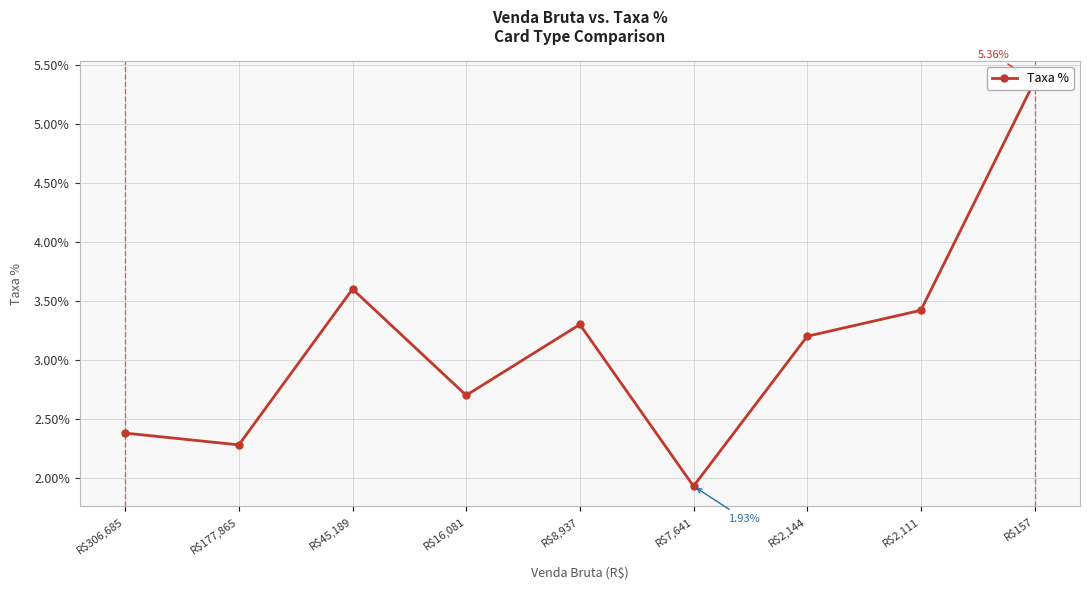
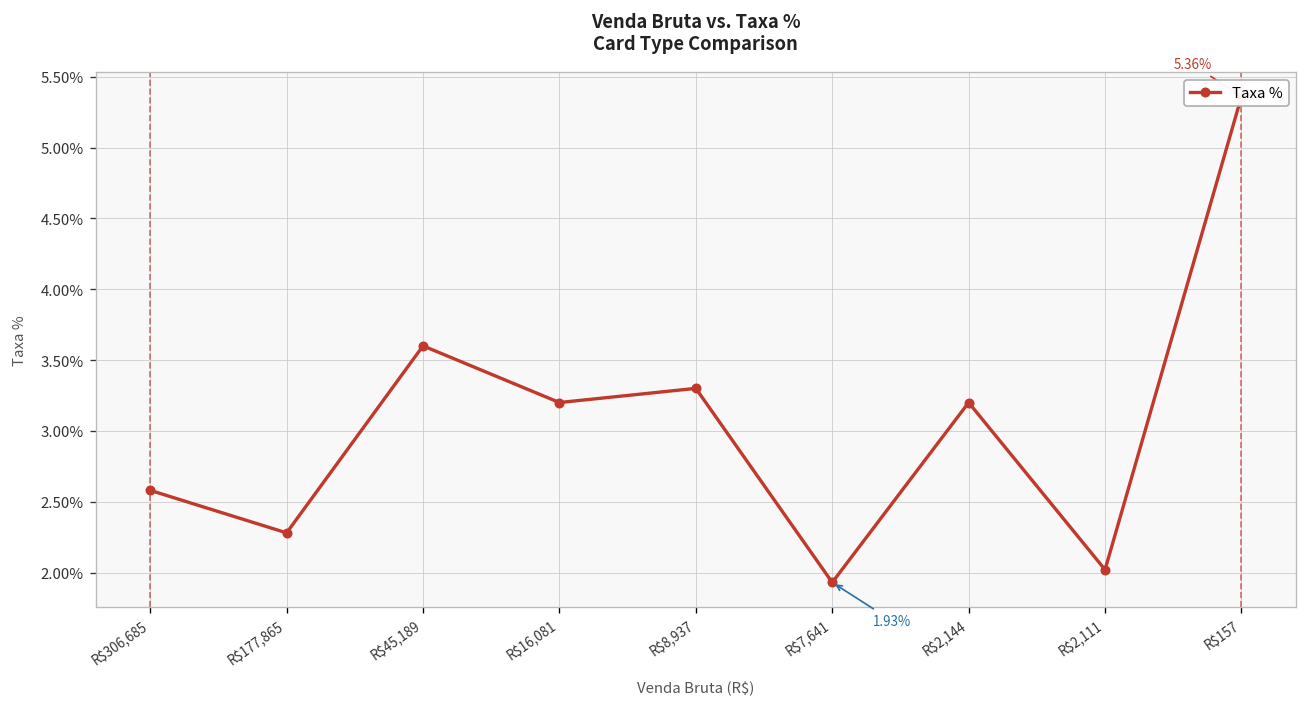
  {
-   "R$306,685": "2.38%",
+   "R$306,685": "2.58%",
    "R$177,865": "2.28%",
    "R$45,189": "3.60%",
-   "R$16,081": "2.70%",
+   "R$16,081": "3.20%",
    "R$8,937": "3.30%",
    "R$2,144": "3.20%",
-   "R$2,111": "3.42%"
+   "R$2,111": "2.02%"
  }
